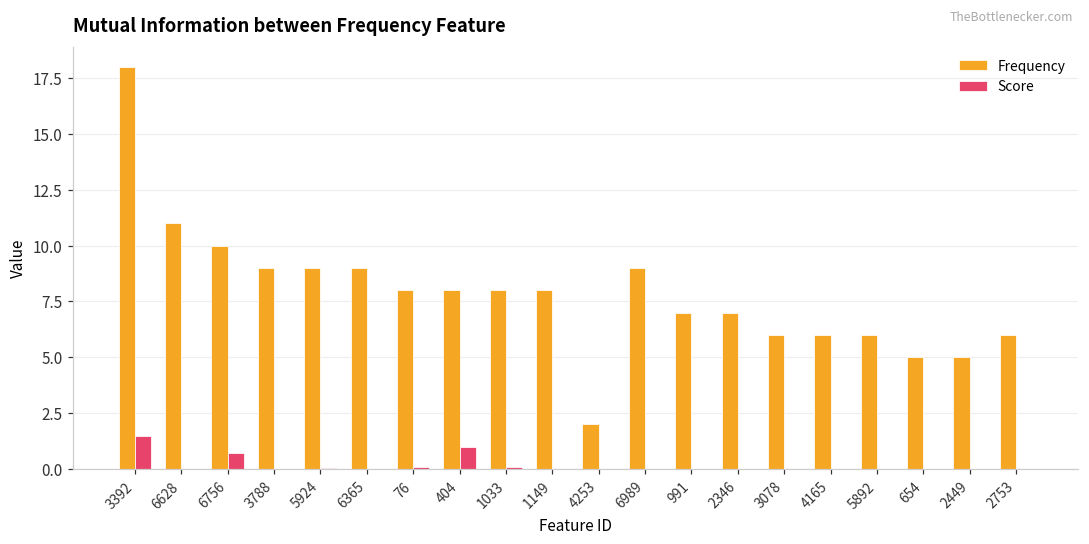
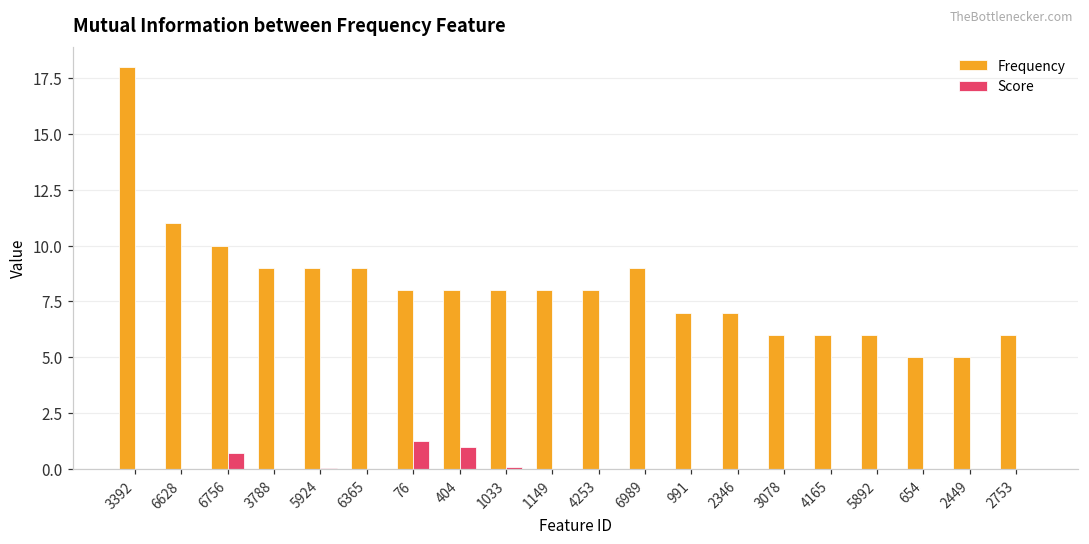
  {
    "Frequency": {
      "3392": 18,
      "6628": 11,
      "6756": 10,
      "3788": 9,
      "5924": 9,
      "6365": 9,
      "76": 8,
      "404": 8,
      "1033": 8,
      "1149": 8,
-     "4253": 2,
+     "4253": 8,
      "6989": 9,
      "991": 7,
      "2346": 7,
      "3078": 6,
      "4165": 6,
      "5892": 6,
      "654": 5,
      "2449": 5,
      "2753": 6
    },
    "Score": {
-     "3392": 1.5,
+     "3392": 0.0,
      "6756": 0.7,
      "3788": 0.0,
      "6365": 0.0,
-     "76": 0.1,
+     "76": 1.3,
      "404": 1.0,
      "1149": 0.0,
      "4253": 0.0,
      "6989": 0.0,
      "991": 0.0,
      "2346": 0.0,
      "3078": 0.0,
      "5892": 0.0,
      "654": 0.0,
      "2449": 0.0,
      "2753": 0.0
    }
  }
